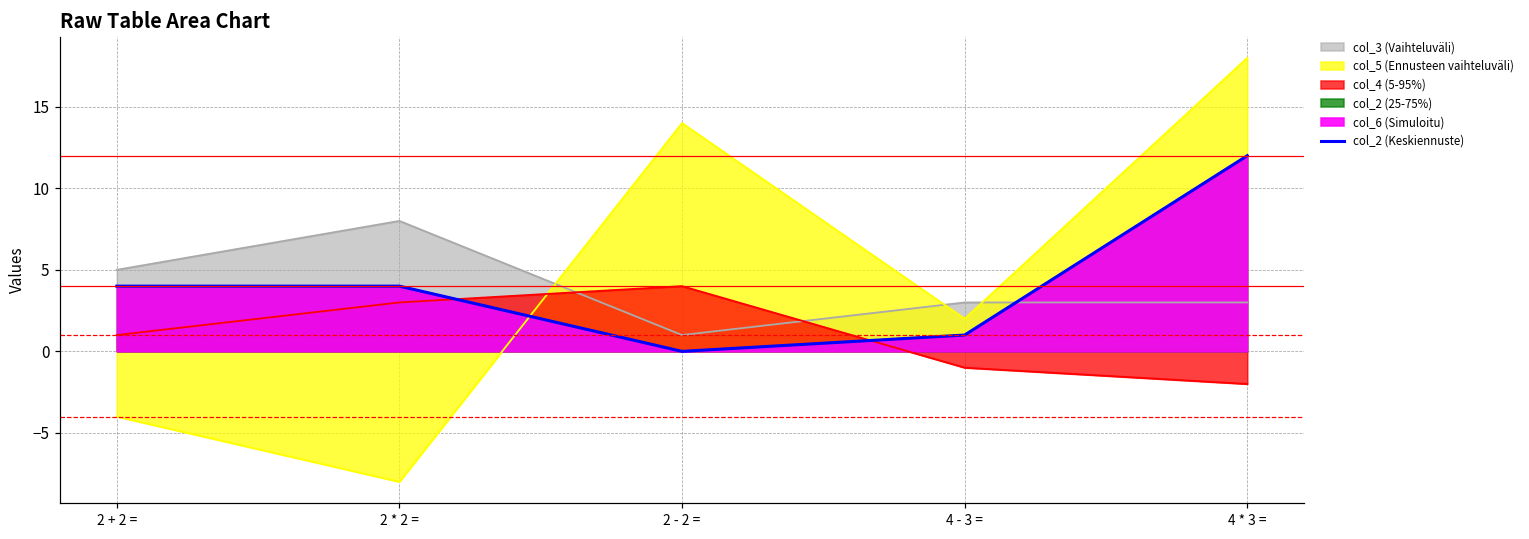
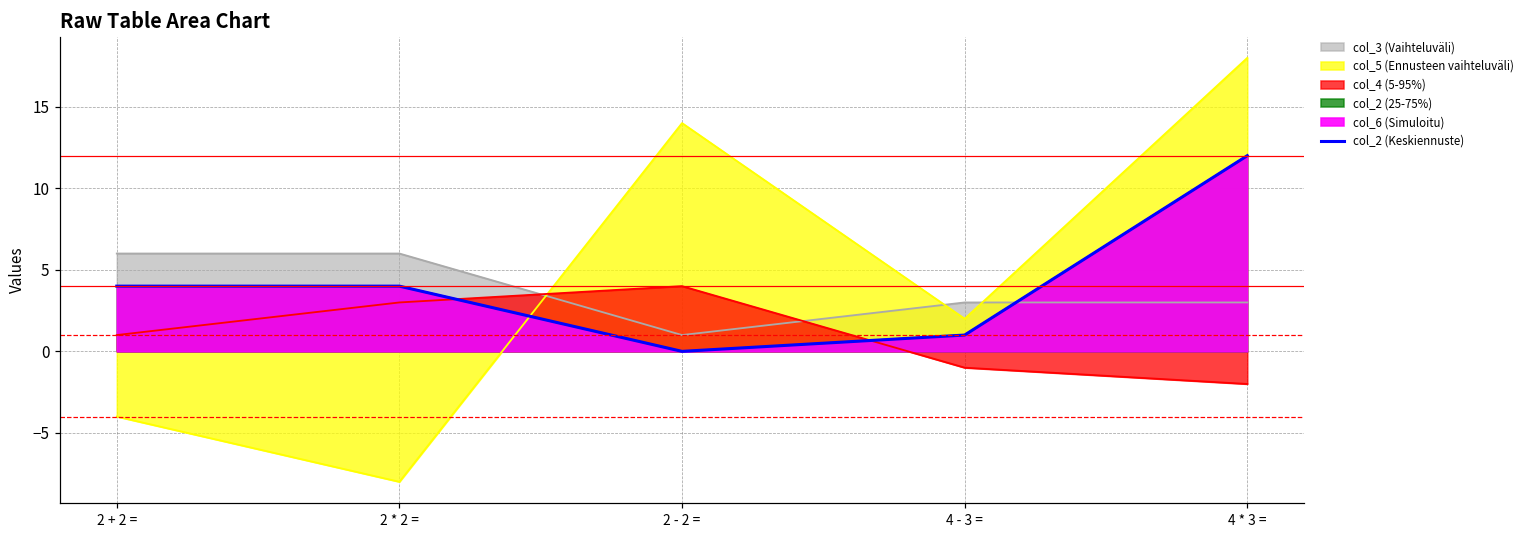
  {
    "col_3 (Vaihteluväli)": {
-     "2 + 2 =": 5,
-     "2 * 2 =": 8,
+     "2 + 2 =": 6,
+     "2 * 2 =": 6,
      "2 - 2 =": 1,
      "4 - 3 =": 3,
      "4 * 3 =": 3
    },
    "col_6 (Simuloitu)": {
      "2 + 2 =": 4,
      "2 * 2 =": 4,
      "2 - 2 =": 0,
      "4 - 3 =": 1,
      "4 * 3 =": 12
    }
  }
